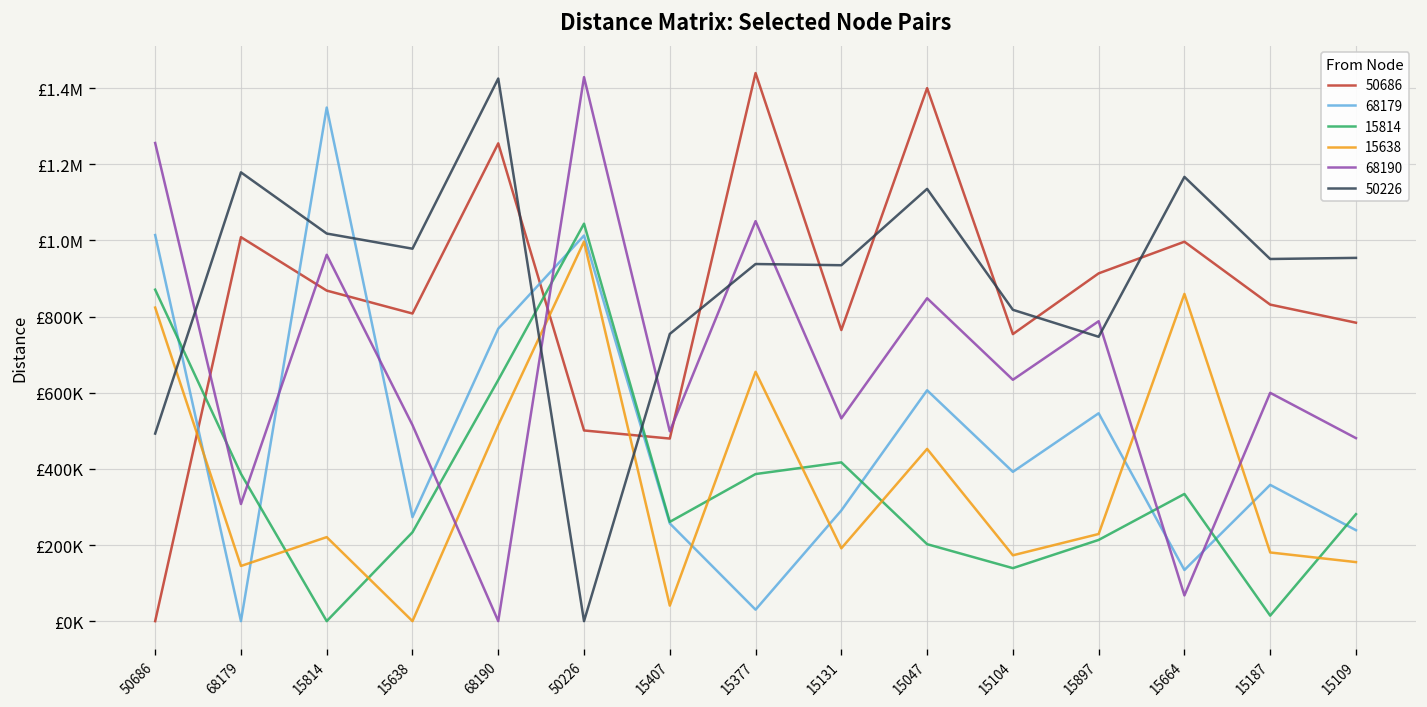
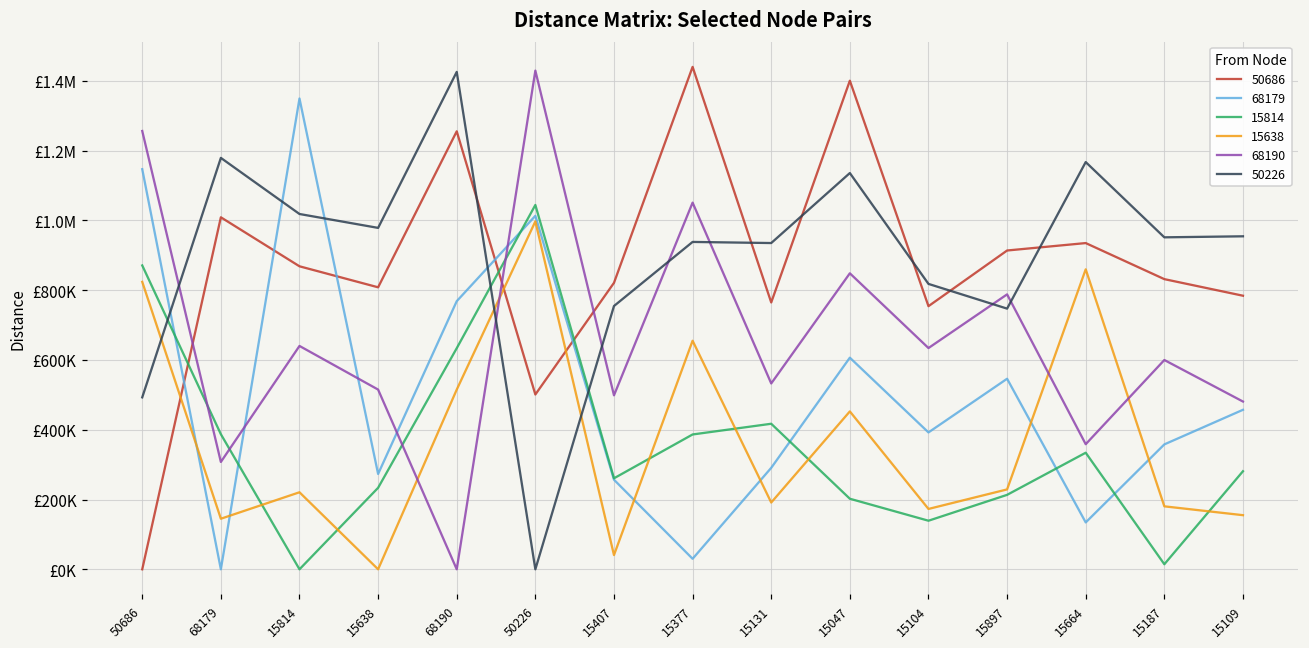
  {
    "50686": {
      "50686": "£0",
      "68179": "£1010000",
      "15814": "£870000",
      "15638": "£810000",
      "68190": "£1260000",
      "50226": "£500000",
-     "15407": "£480000",
+     "15407": "£820000",
      "15377": "£1440000",
      "15131": "£760000",
      "15047": "£1400000",
      "15104": "£750000",
      "15897": "£910000",
-     "15664": "£1000000",
+     "15664": "£930000",
      "15187": "£830000",
      "15109": "£780000"
    },
    "68179": {
-     "50686": "£1010000",
+     "50686": "£1150000",
      "68179": "£0",
      "15814": "£1350000",
      "15638": "£270000",
      "68190": "£770000",
      "50226": "£1010000",
      "15377": "£30000",
      "15131": "£290000",
      "15047": "£610000",
      "15104": "£390000",
      "15897": "£550000",
      "15664": "£130000",
      "15187": "£360000",
-     "15109": "£240000"
+     "15109": "£460000"
    },
    "15814": {
      "50686": "£870000",
      "68179": "£390000",
      "15814": "£0",
      "15638": "£230000",
      "68190": "£630000",
      "50226": "£1040000",
      "15377": "£390000",
      "15131": "£420000",
      "15047": "£200000",
      "15104": "£140000",
      "15897": "£210000",
      "15664": "£330000",
      "15187": "£10000",
      "15109": "£280000"
    },
    "15638": {
      "50686": "£820000",
      "68179": "£140000",
      "15814": "£220000",
      "15638": "£0",
      "68190": "£510000",
      "50226": "£1000000",
      "15407": "£40000",
      "15377": "£650000",
      "15131": "£190000",
      "15047": "£450000",
      "15104": "£170000",
      "15897": "£230000",
      "15664": "£860000",
      "15187": "£180000",
      "15109": "£160000"
    },
    "68190": {
      "50686": "£1260000",
      "68179": "£310000",
-     "15814": "£960000",
+     "15814": "£640000",
      "15638": "£520000",
      "68190": "£0",
      "50226": "£1430000",
      "15407": "£500000",
      "15377": "£1050000",
      "15131": "£530000",
      "15047": "£850000",
      "15104": "£630000",
      "15897": "£790000",
-     "15664": "£70000",
+     "15664": "£360000",
      "15187": "£600000",
      "15109": "£480000"
    },
    "50226": {
      "50686": "£490000",
      "68179": "£1180000",
      "15814": "£1020000",
      "15638": "£980000",
      "68190": "£1430000",
      "50226": "£0",
      "15407": "£750000",
      "15377": "£940000",
      "15131": "£930000",
      "15047": "£1140000",
      "15104": "£820000",
      "15897": "£750000",
      "15664": "£1170000",
      "15187": "£950000",
      "15109": "£950000"
    }
  }
